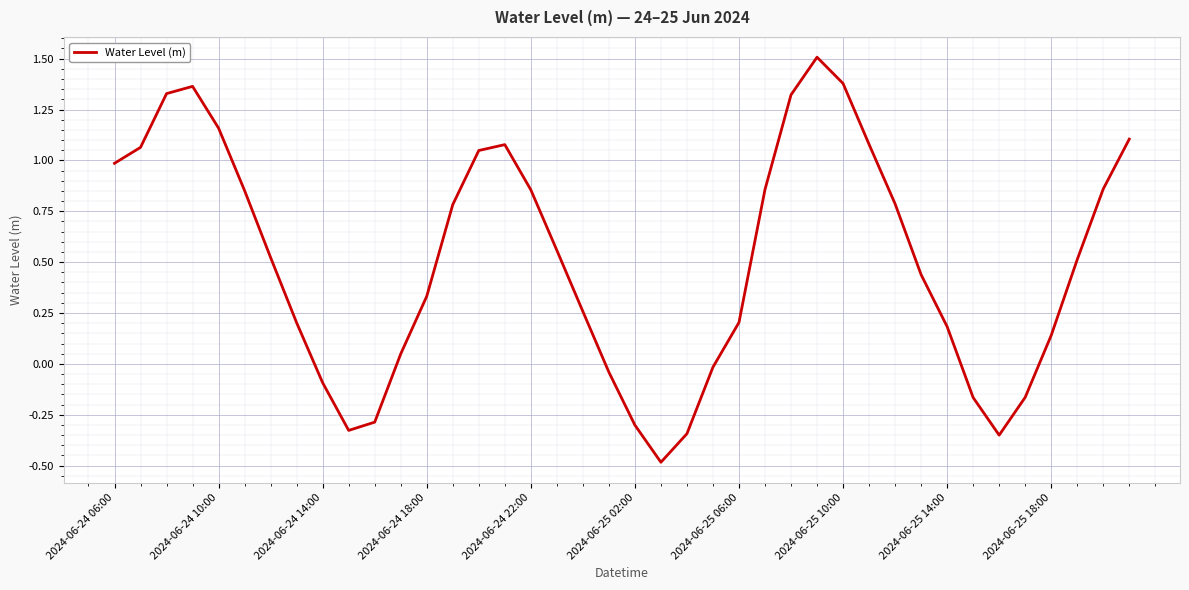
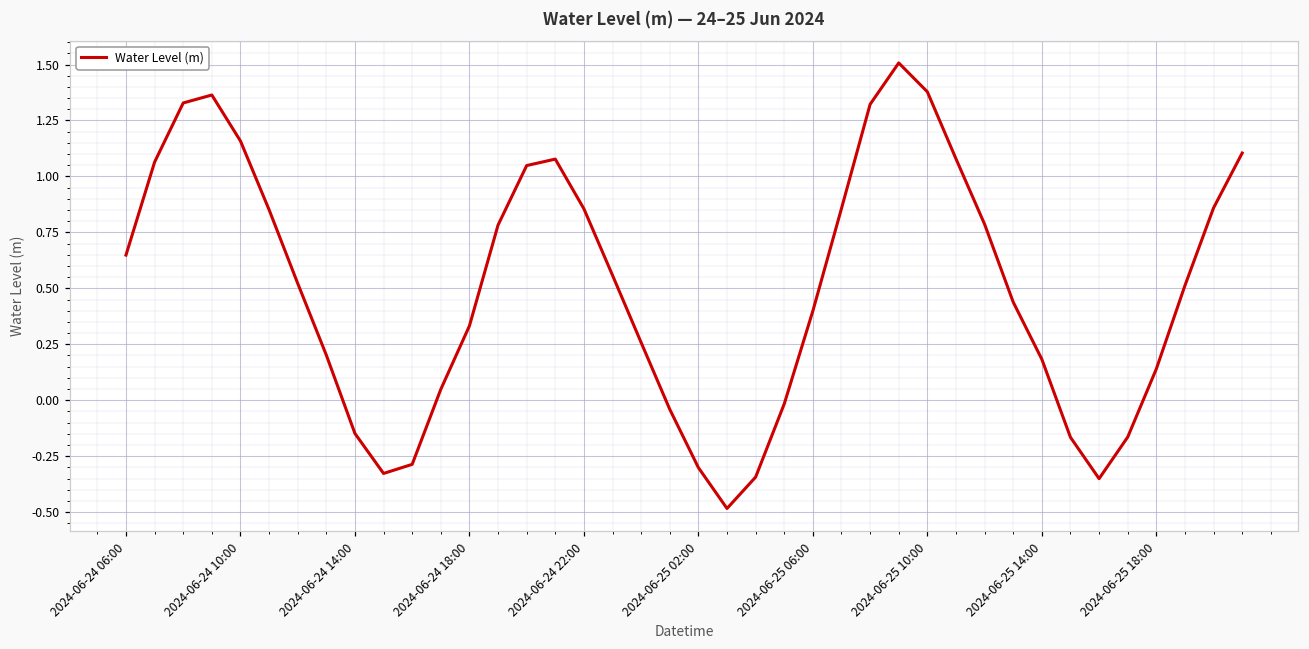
  {
-   "2024-06-24 06:00": 0.99,
+   "2024-06-24 06:00": 0.65,
    "2024-06-24 10:00": 1.16,
-   "2024-06-24 14:00": -0.09,
+   "2024-06-24 14:00": -0.15,
    "2024-06-24 18:00": 0.33,
    "2024-06-24 22:00": 0.86,
    "2024-06-25 02:00": -0.30,
-   "2024-06-25 06:00": 0.20,
+   "2024-06-25 06:00": 0.40,
    "2024-06-25 10:00": 1.38,
    "2024-06-25 14:00": 0.18,
    "2024-06-25 18:00": 0.14
  }
